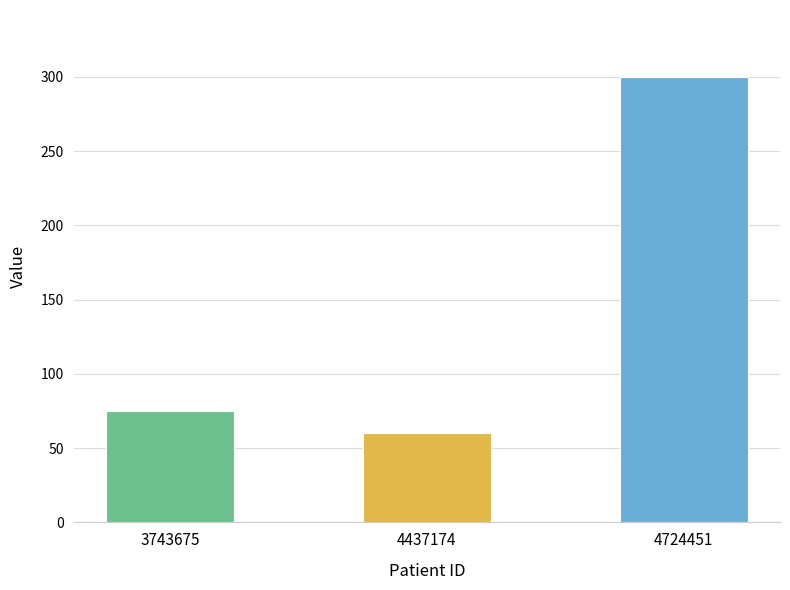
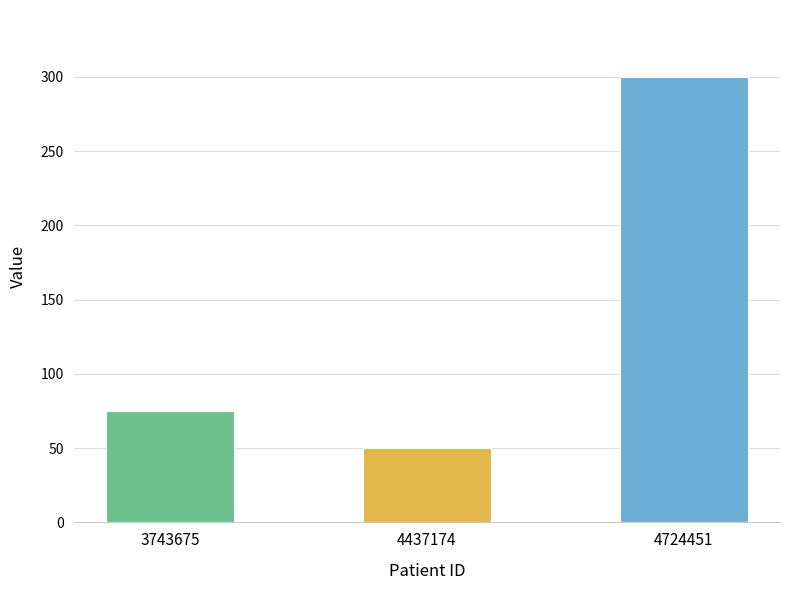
  {
    "3743675": 75,
-   "4437174": 60,
+   "4437174": 50,
    "4724451": 300
  }
